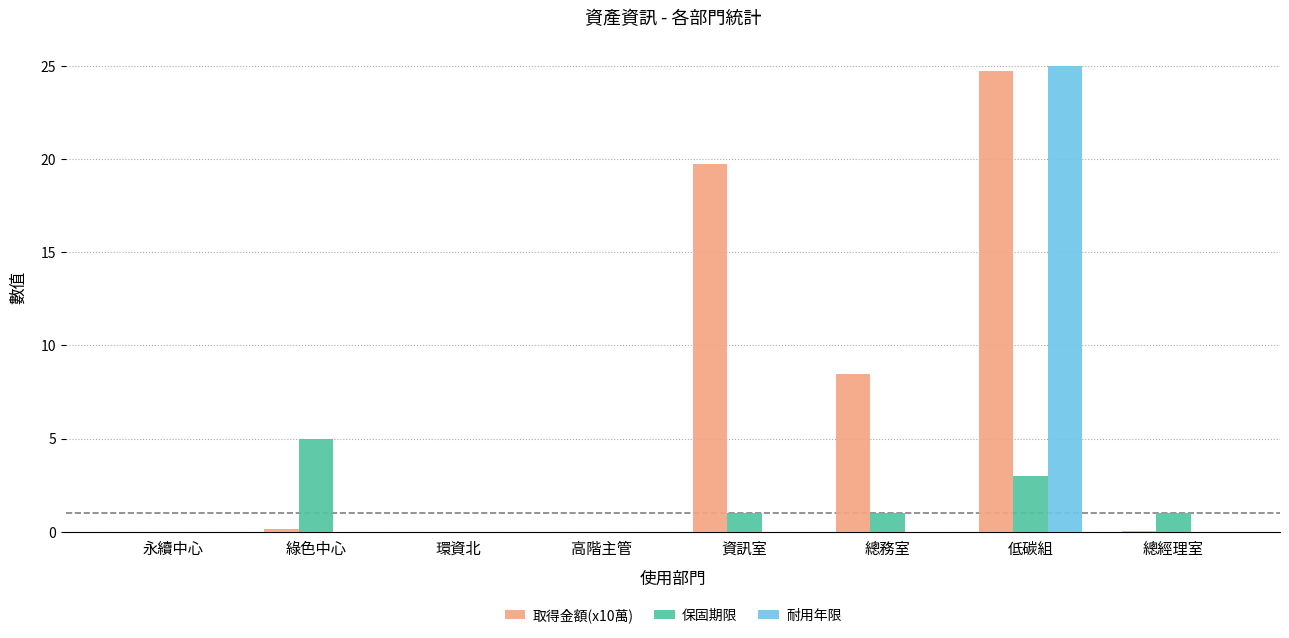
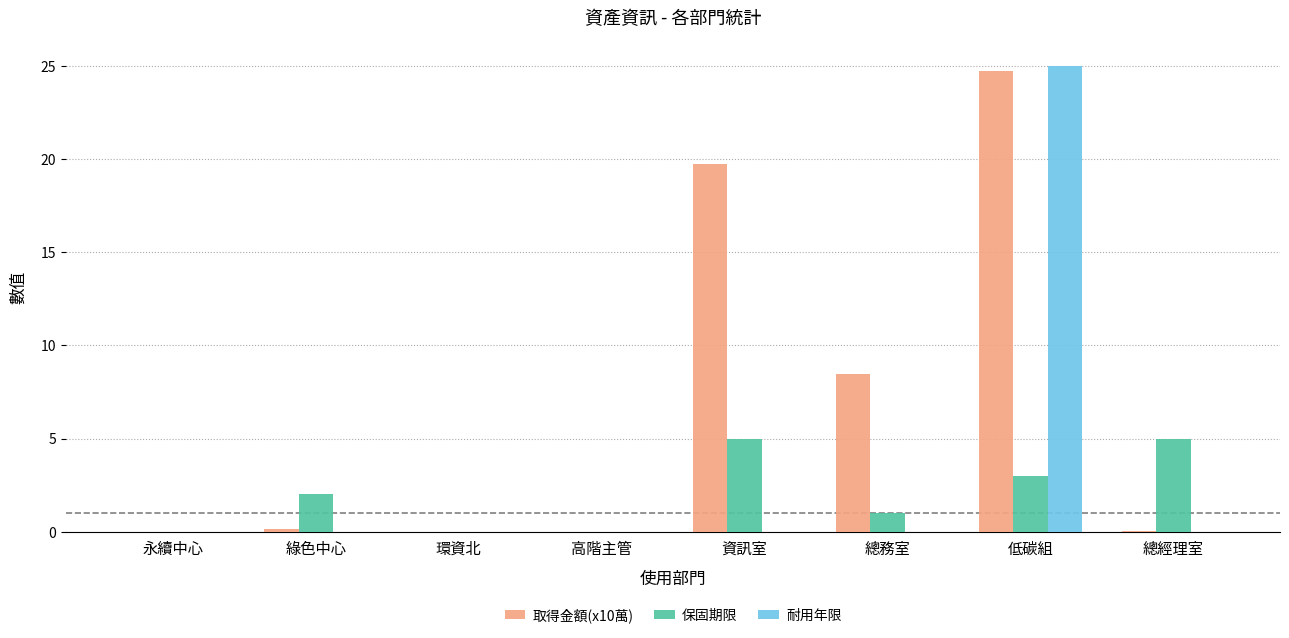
  {
    "取得金額(x10萬)": {
      "永續中心": 0,
      "綠色中心": 0.1,
      "環資北": 0,
      "高階主管": 0,
      "資訊室": 19.8,
      "總務室": 8.5,
      "低碳組": 24.7
    },
    "保固期限": {
      "永續中心": 0,
-     "綠色中心": 5,
+     "綠色中心": 2,
      "環資北": 0,
      "高階主管": 0,
-     "資訊室": 1,
+     "資訊室": 5,
      "總務室": 1,
      "低碳組": 3,
-     "總經理室": 1
+     "總經理室": 5
    },
    "耐用年限": {
      "永續中心": 0,
      "綠色中心": 0,
      "環資北": 0,
      "高階主管": 0,
      "資訊室": 0,
      "總務室": 0,
      "低碳組": 25,
      "總經理室": 0
    }
  }
